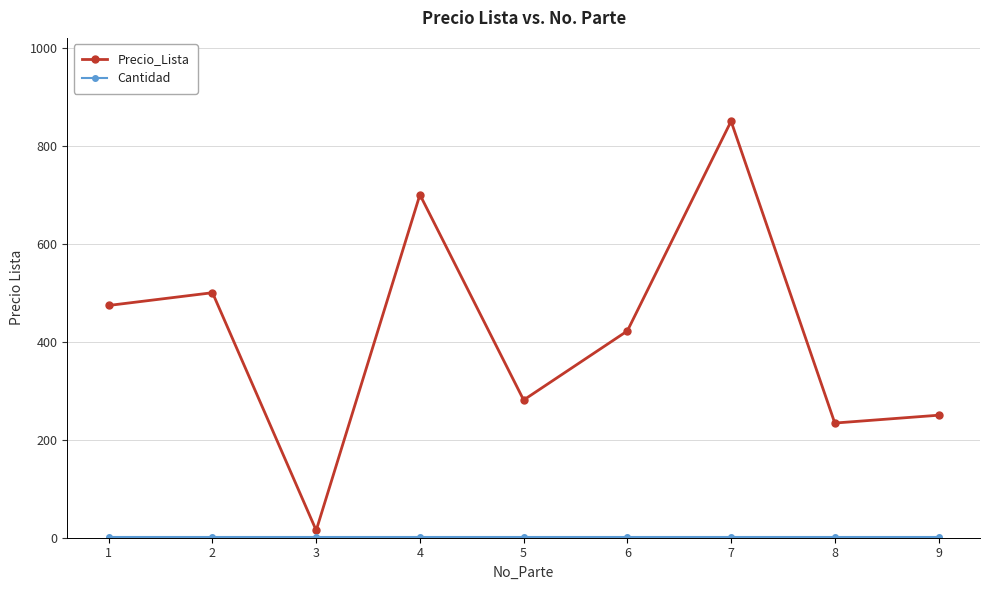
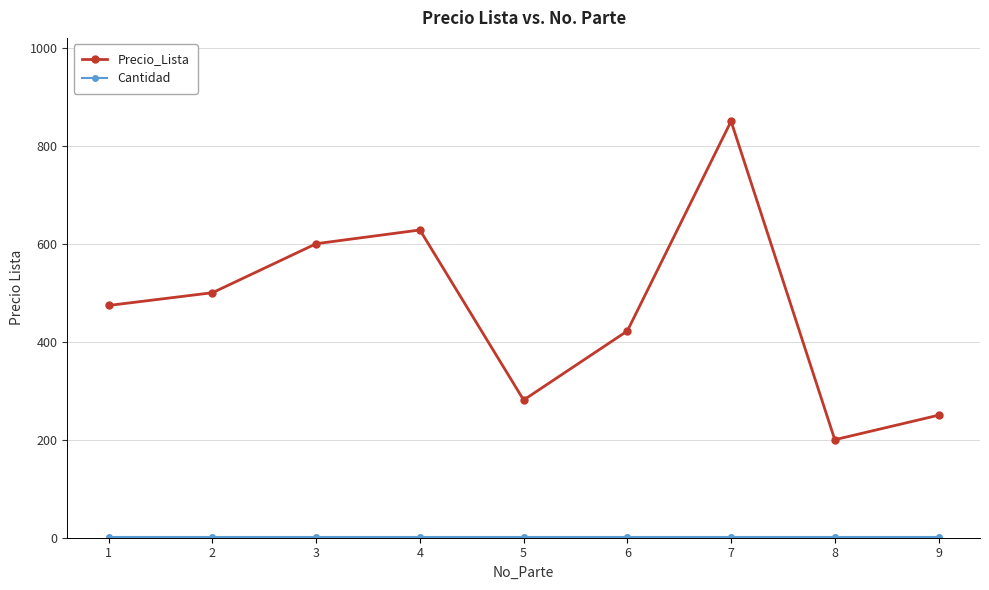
  {
    "Precio_Lista": {
      "1": 470,
      "2": 500,
-     "3": 20,
-     "4": 700,
+     "3": 600,
+     "4": 630,
      "5": 280,
      "6": 420,
      "7": 850,
-     "8": 230,
+     "8": 200,
      "9": 250
    },
    "Cantidad": {
      "1": 0,
      "2": 0,
      "3": 0,
      "4": 0,
      "5": 0,
      "6": 0,
      "7": 0,
      "8": 0,
      "9": 0
    }
  }
